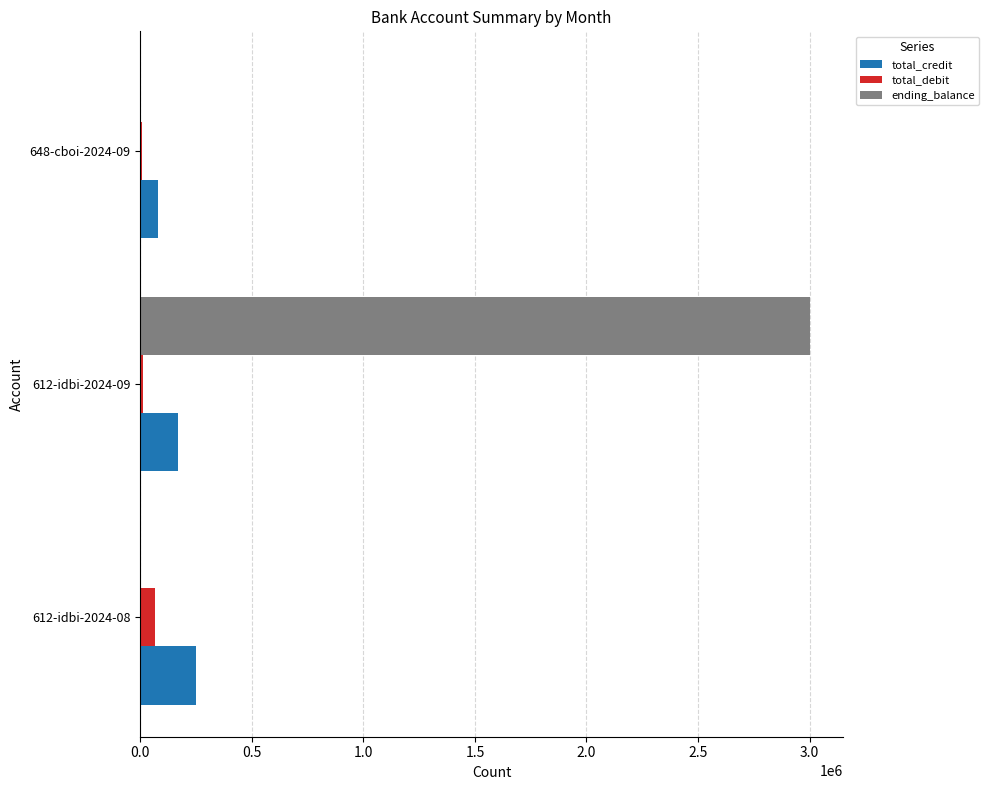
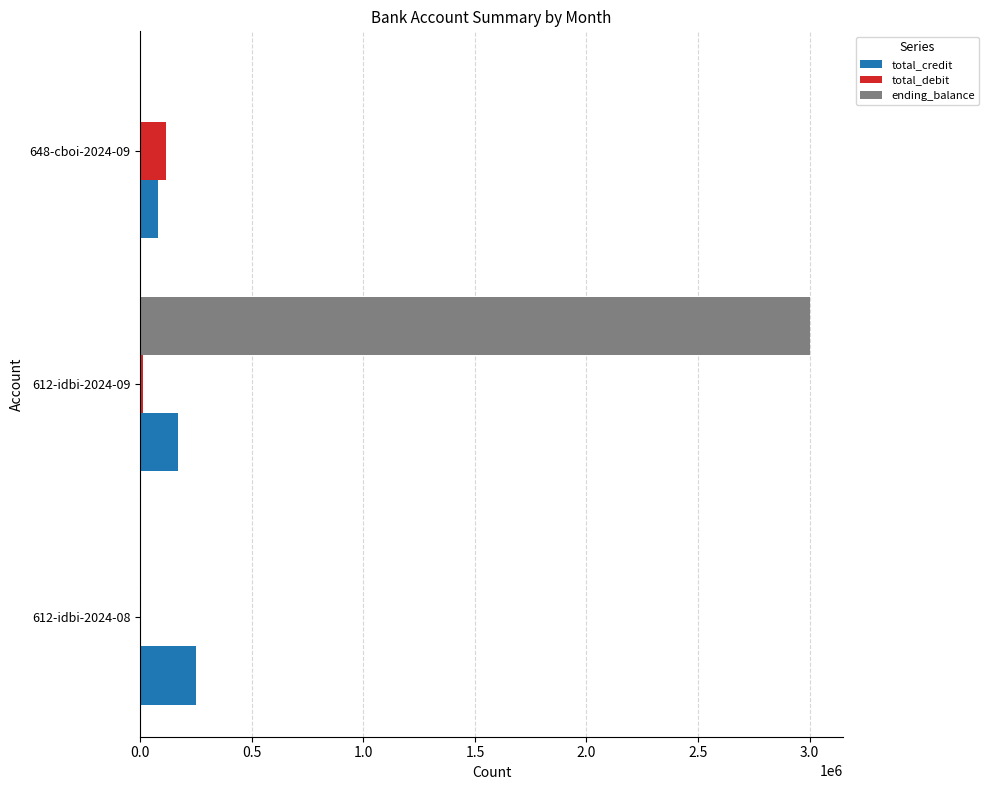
  {
    "total_credit": {
      "648-cboi-2024-09": 80000,
      "612-idbi-2024-09": 170000,
      "612-idbi-2024-08": 250000
    },
    "total_debit": {
-     "648-cboi-2024-09": 10000,
+     "648-cboi-2024-09": 110000,
      "612-idbi-2024-09": 10000,
-     "612-idbi-2024-08": 70000
+     "612-idbi-2024-08": 0
    },
    "ending_balance": {
      "612-idbi-2024-09": 3000000
    }
  }
